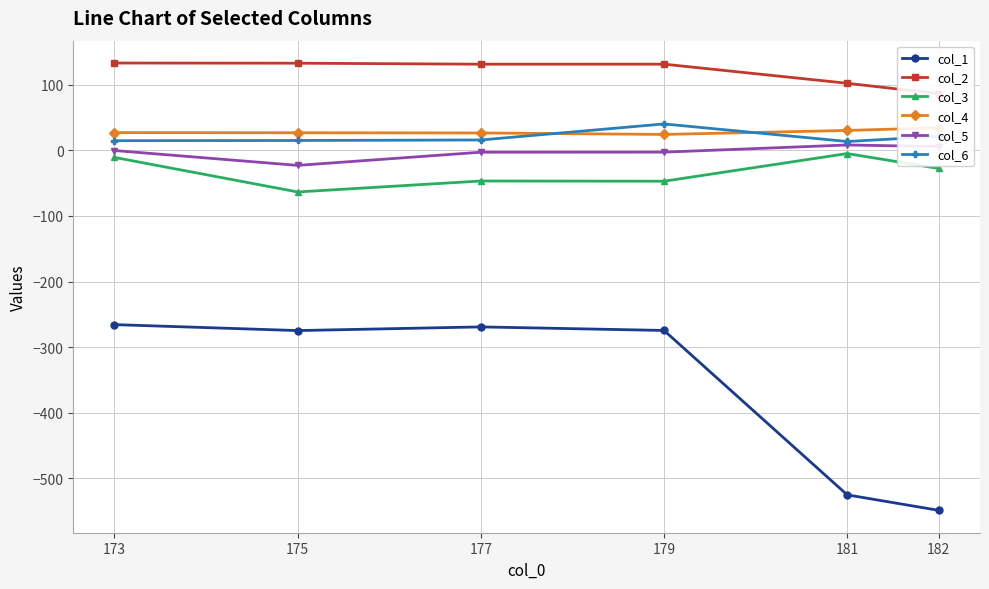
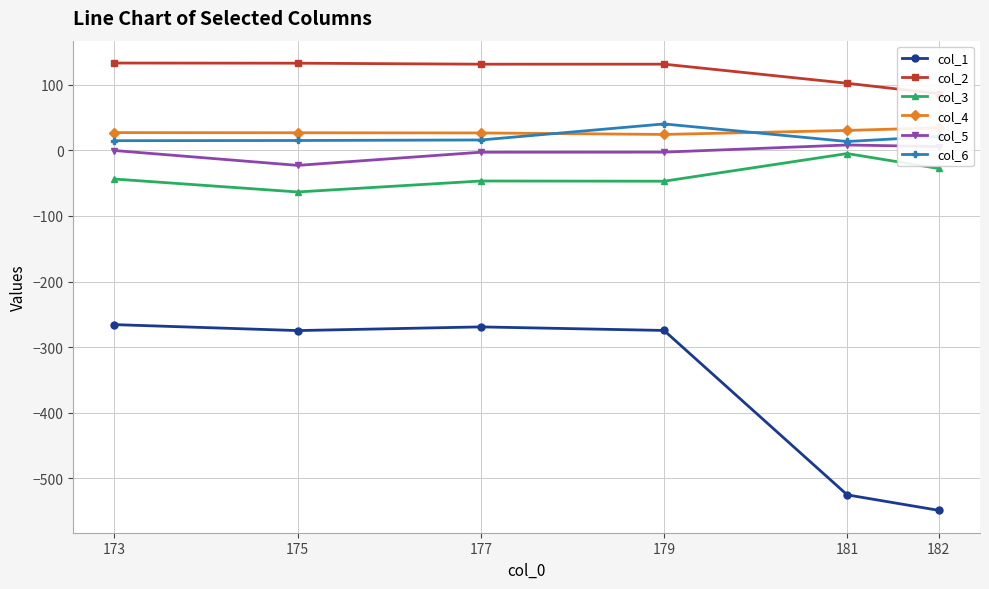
  {
    "col_1": {
      "173": -270,
      "175": -270,
      "177": -270,
      "179": -270,
      "181": -530,
      "182": -550
    },
    "col_2": {
      "173": 130,
      "175": 130,
      "177": 130,
      "179": 130,
      "181": 100
    },
    "col_3": {
-     "173": -10,
+     "173": -40,
      "175": -60,
      "177": -50,
      "179": -50,
      "181": 0,
      "182": -30
    },
    "col_4": {
      "173": 30,
      "175": 30,
      "177": 30,
      "179": 20,
      "181": 30
    },
    "col_5": {
      "173": 0,
      "175": -20,
      "177": 0,
      "179": 0,
      "181": 10
    },
    "col_6": {
      "173": 10,
      "175": 20,
      "177": 20,
      "179": 40,
      "181": 10
    }
  }
